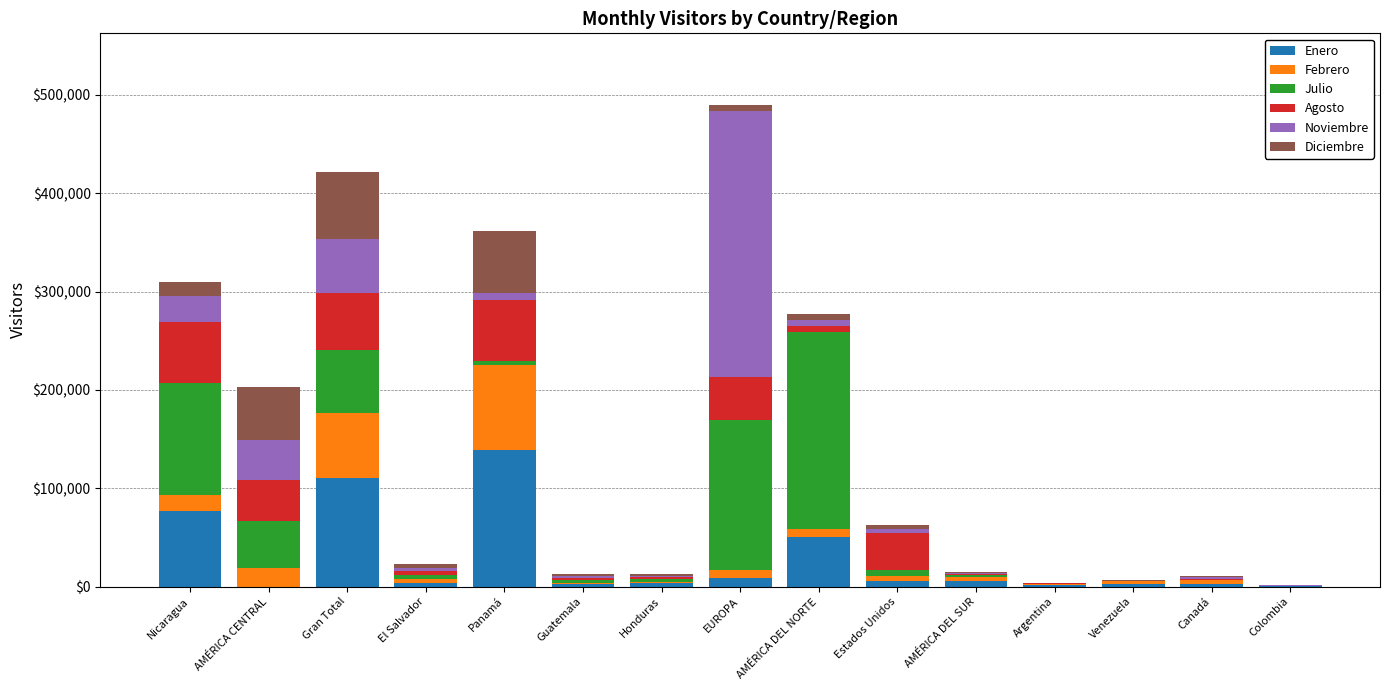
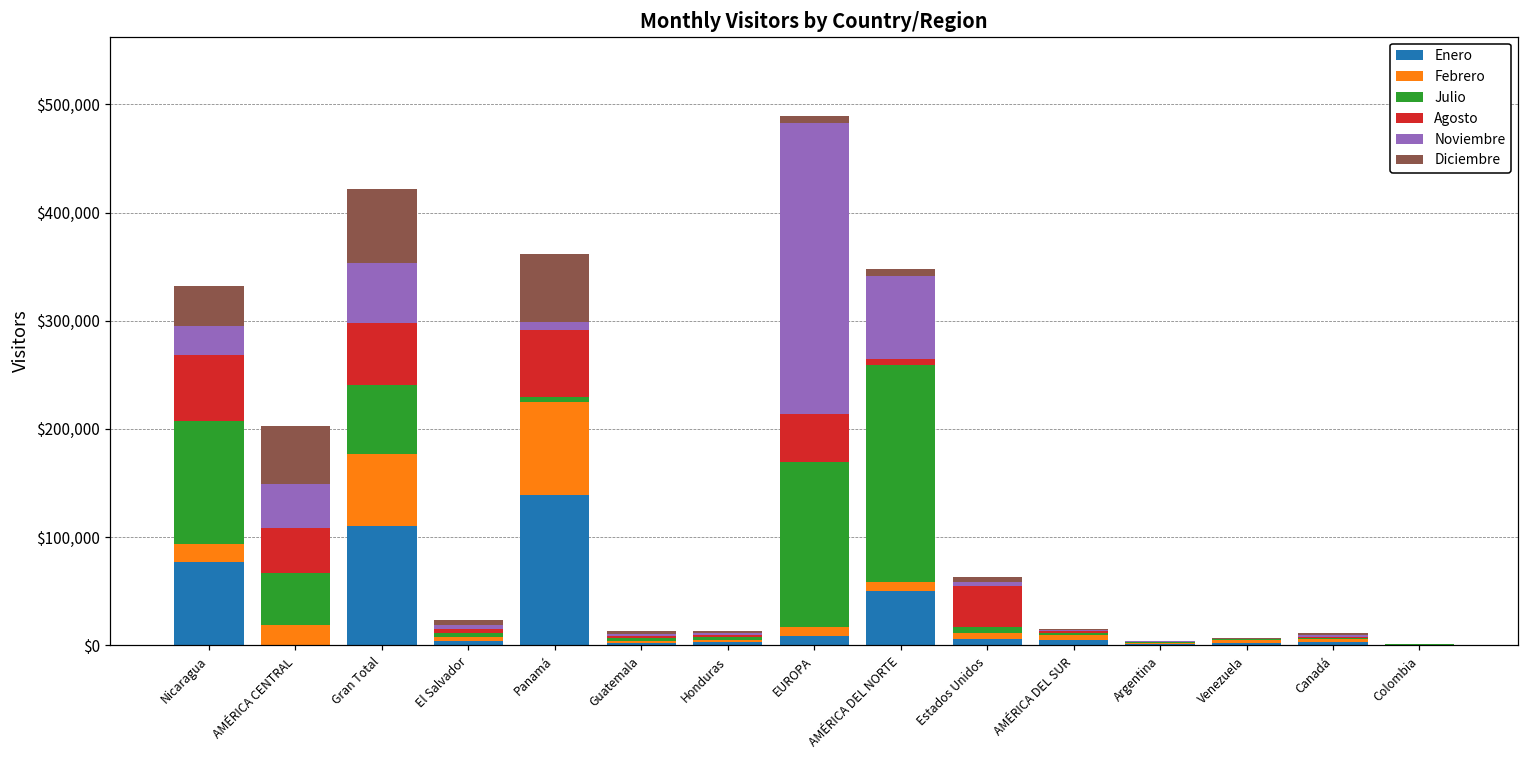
  {
    "Enero": {
      "Nicaragua": "$80,000",
      "AMÉRICA CENTRAL": "$0",
      "Gran Total": "$110,000",
      "El Salvador": "$0",
      "Panamá": "$140,000",
      "Honduras": "$0",
      "EUROPA": "$10,000",
      "AMÉRICA DEL NORTE": "$50,000",
      "Estados Unidos": "$10,000",
      "AMÉRICA DEL SUR": "$10,000",
      "Canadá": "$0"
    },
    "Febrero": {
      "Nicaragua": "$20,000",
      "AMÉRICA CENTRAL": "$20,000",
      "Gran Total": "$70,000",
      "El Salvador": "$0",
      "Panamá": "$90,000",
      "EUROPA": "$10,000",
      "AMÉRICA DEL NORTE": "$10,000",
      "Estados Unidos": "$10,000",
      "AMÉRICA DEL SUR": "$0",
      "Venezuela": "$0",
      "Canadá": "$0"
    },
    "Julio": {
      "Nicaragua": "$110,000",
      "AMÉRICA CENTRAL": "$50,000",
      "Gran Total": "$60,000",
      "El Salvador": "$0",
      "Panamá": "$0",
      "EUROPA": "$150,000",
      "AMÉRICA DEL NORTE": "$200,000",
      "Estados Unidos": "$10,000"
    },
    "Agosto": {
      "Nicaragua": "$60,000",
      "AMÉRICA CENTRAL": "$40,000",
      "Gran Total": "$60,000",
      "El Salvador": "$0",
      "Panamá": "$60,000",
      "EUROPA": "$40,000",
      "AMÉRICA DEL NORTE": "$10,000",
      "Estados Unidos": "$40,000"
    },
    "Noviembre": {
      "Nicaragua": "$30,000",
      "AMÉRICA CENTRAL": "$40,000",
      "Gran Total": "$60,000",
      "El Salvador": "$0",
      "Panamá": "$10,000",
      "EUROPA": "$270,000",
-     "AMÉRICA DEL NORTE": "$10,000",
+     "AMÉRICA DEL NORTE": "$80,000",
      "Estados Unidos": "$0"
    },
    "Diciembre": {
-     "Nicaragua": "$10,000",
+     "Nicaragua": "$40,000",
      "AMÉRICA CENTRAL": "$50,000",
      "Gran Total": "$70,000",
      "El Salvador": "$0",
      "Panamá": "$60,000",
      "EUROPA": "$10,000",
      "AMÉRICA DEL NORTE": "$10,000",
      "Estados Unidos": "$0"
    }
  }
